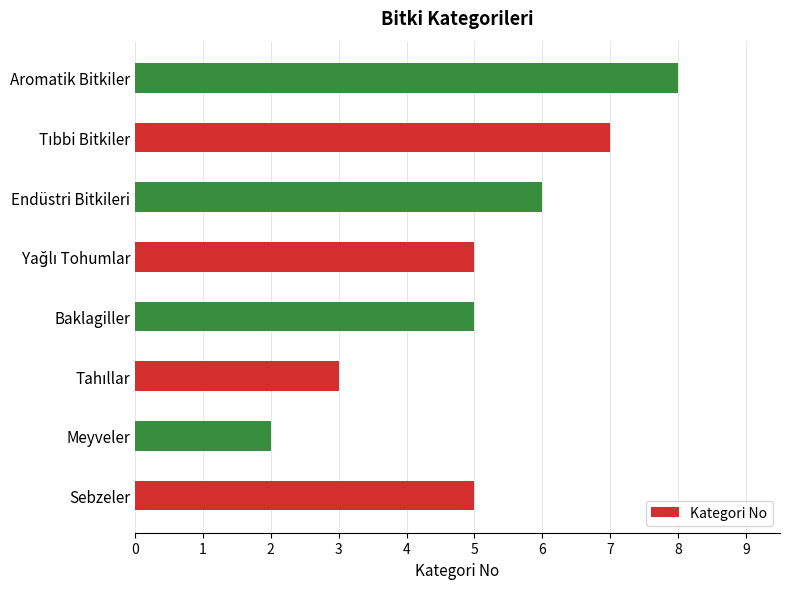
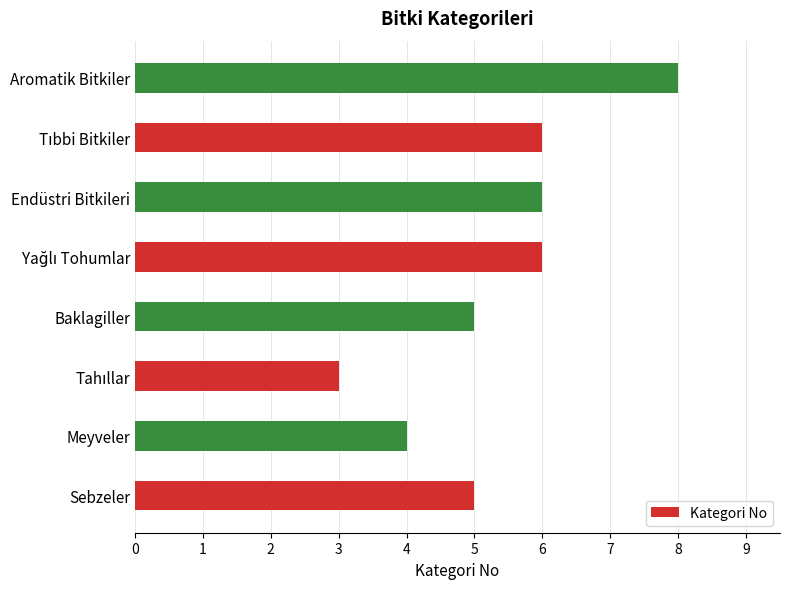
  {
    "Aromatik Bitkiler": 8,
-   "Tıbbi Bitkiler": 7,
+   "Tıbbi Bitkiler": 6,
    "Endüstri Bitkileri": 6,
-   "Yağlı Tohumlar": 5,
+   "Yağlı Tohumlar": 6,
    "Baklagiller": 5,
    "Tahıllar": 3,
-   "Meyveler": 2,
+   "Meyveler": 4,
    "Sebzeler": 5
  }
